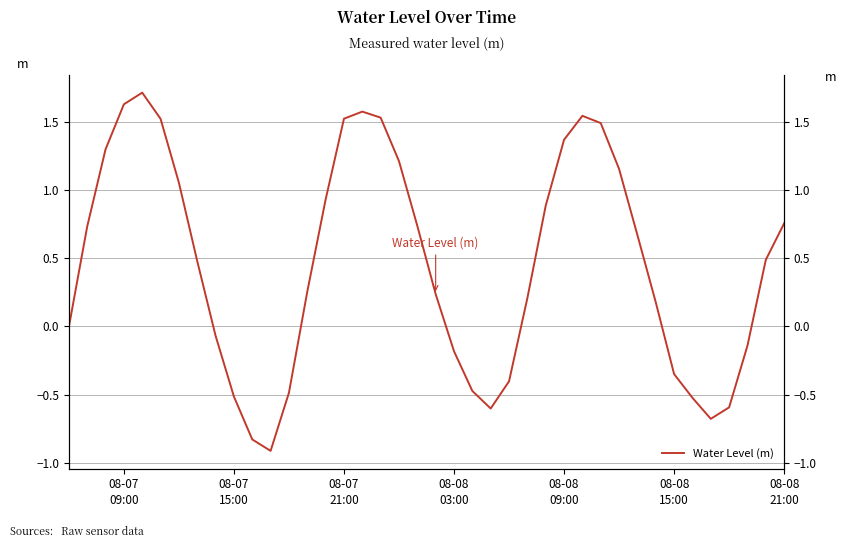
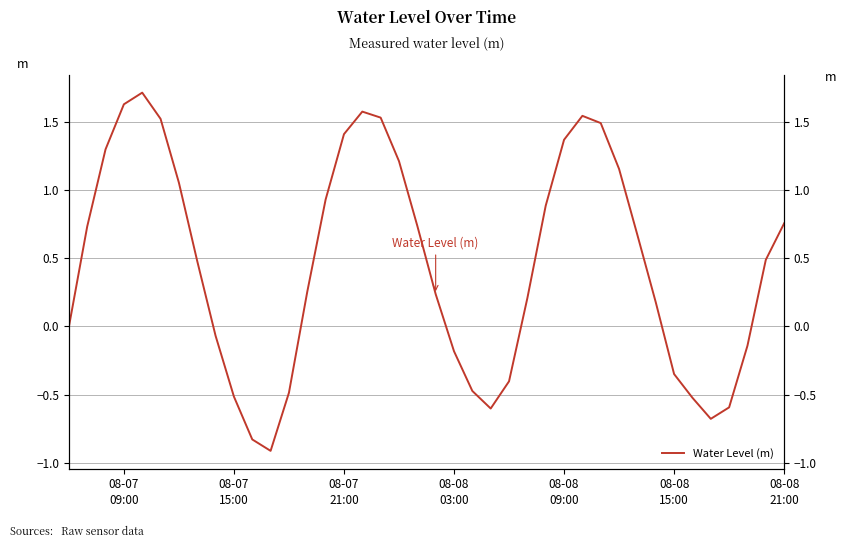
  {
    "08-07 09:00": 1.63,
    "08-07 15:00": -0.51,
-   "08-07 21:00": 1.52,
+   "08-07 21:00": 1.41,
    "08-08 03:00": -0.18,
    "08-08 09:00": 1.37,
    "08-08 15:00": -0.35,
    "08-08 21:00": 0.76
  }
